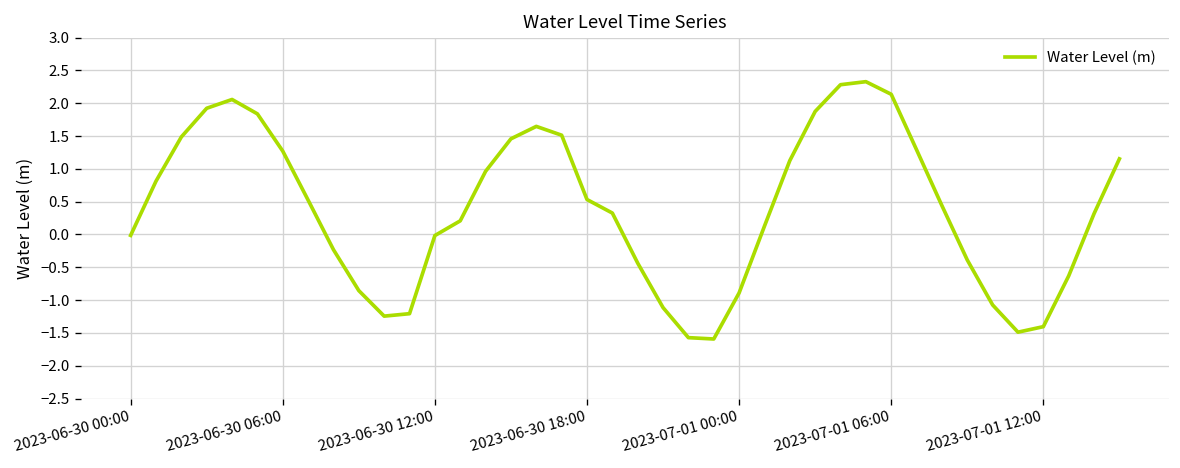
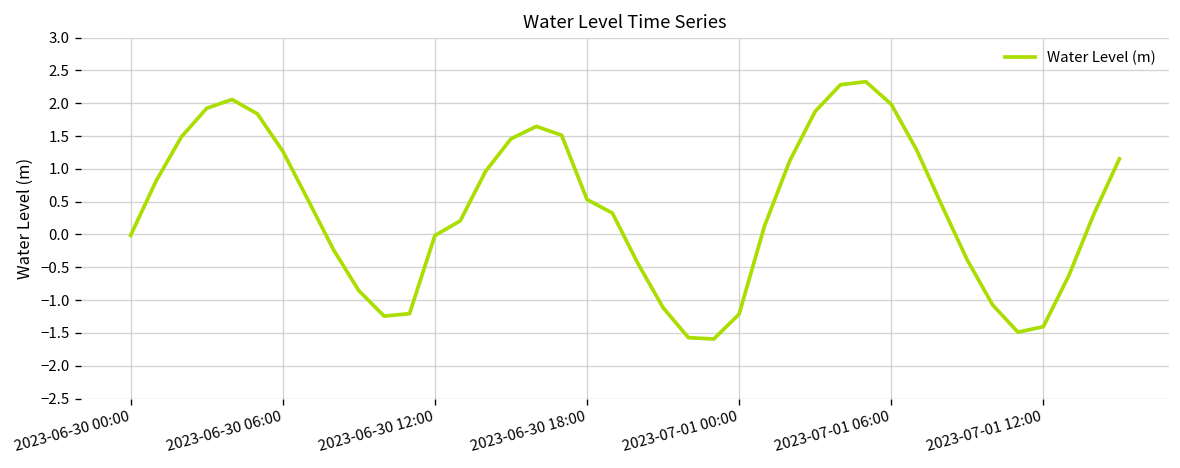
  {
    "2023-06-30 00:00": 0.0,
    "2023-06-30 06:00": 1.3,
    "2023-06-30 12:00": 0.0,
    "2023-06-30 18:00": 0.5,
-   "2023-07-01 00:00": -0.9,
-   "2023-07-01 06:00": 2.1,
+   "2023-07-01 00:00": -1.2,
+   "2023-07-01 06:00": 2.0,
    "2023-07-01 12:00": -1.4
  }
